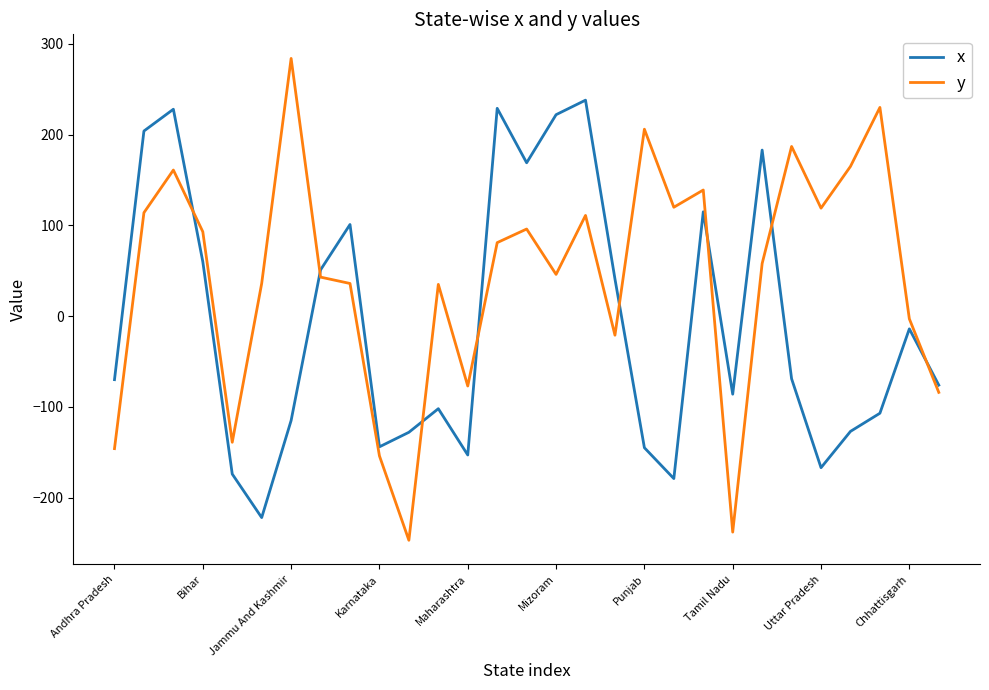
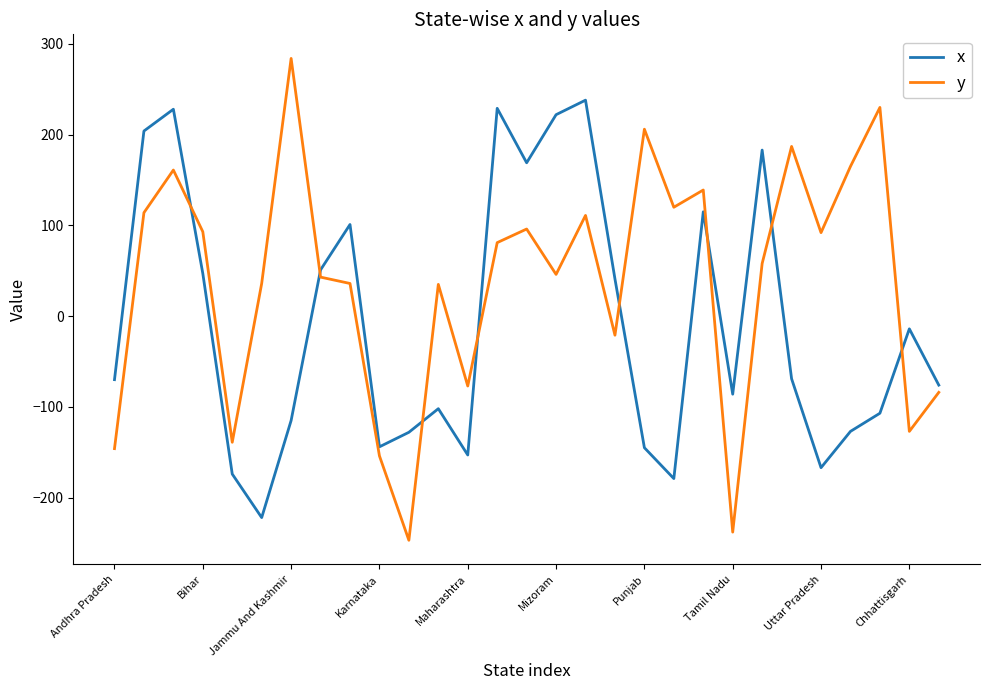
  {
    "x": {
      "Andhra Pradesh": -70,
-     "Bihar": 60,
+     "Bihar": 50,
      "Jammu And Kashmir": -120,
      "Karnataka": -140,
      "Maharashtra": -150,
      "Mizoram": 220,
      "Punjab": -150,
      "Tamil Nadu": -90,
      "Uttar Pradesh": -170,
      "Chhattisgarh": -10
    },
    "y": {
      "Andhra Pradesh": -150,
      "Bihar": 90,
      "Jammu And Kashmir": 280,
      "Karnataka": -150,
      "Maharashtra": -80,
      "Mizoram": 50,
      "Punjab": 210,
      "Tamil Nadu": -240,
-     "Uttar Pradesh": 120,
-     "Chhattisgarh": 0
+     "Uttar Pradesh": 90,
+     "Chhattisgarh": -130
    }
  }
